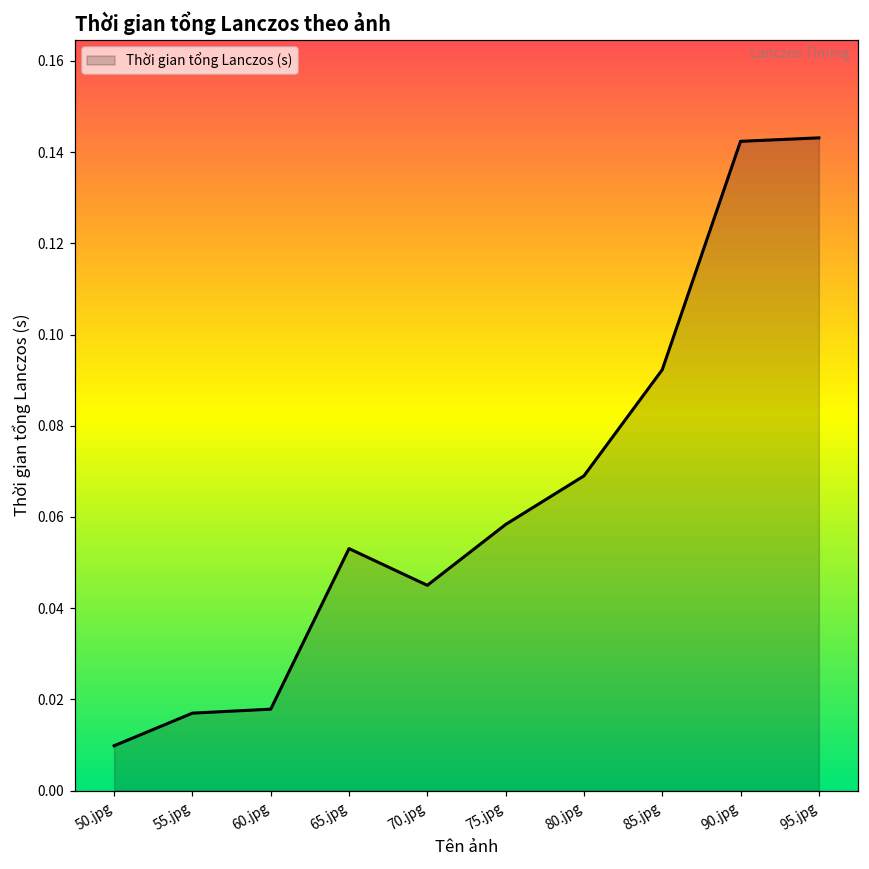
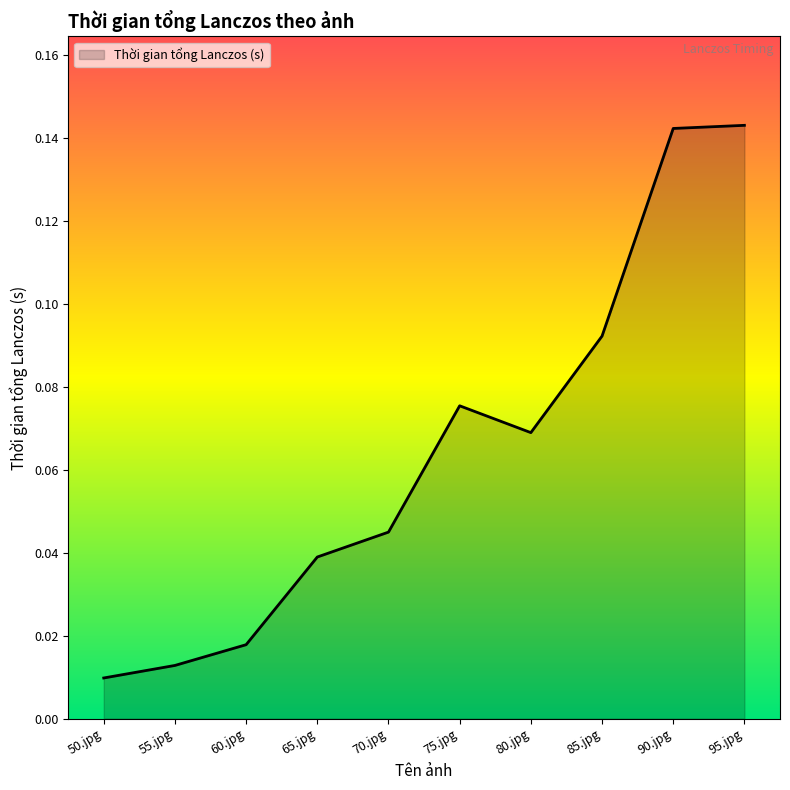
  {
    "50.jpg": 0.010,
-   "55.jpg": 0.017,
+   "55.jpg": 0.013,
    "60.jpg": 0.018,
-   "65.jpg": 0.053,
+   "65.jpg": 0.039,
    "70.jpg": 0.045,
-   "75.jpg": 0.058,
+   "75.jpg": 0.075,
    "80.jpg": 0.069,
    "85.jpg": 0.092,
    "90.jpg": 0.142,
    "95.jpg": 0.143
  }
